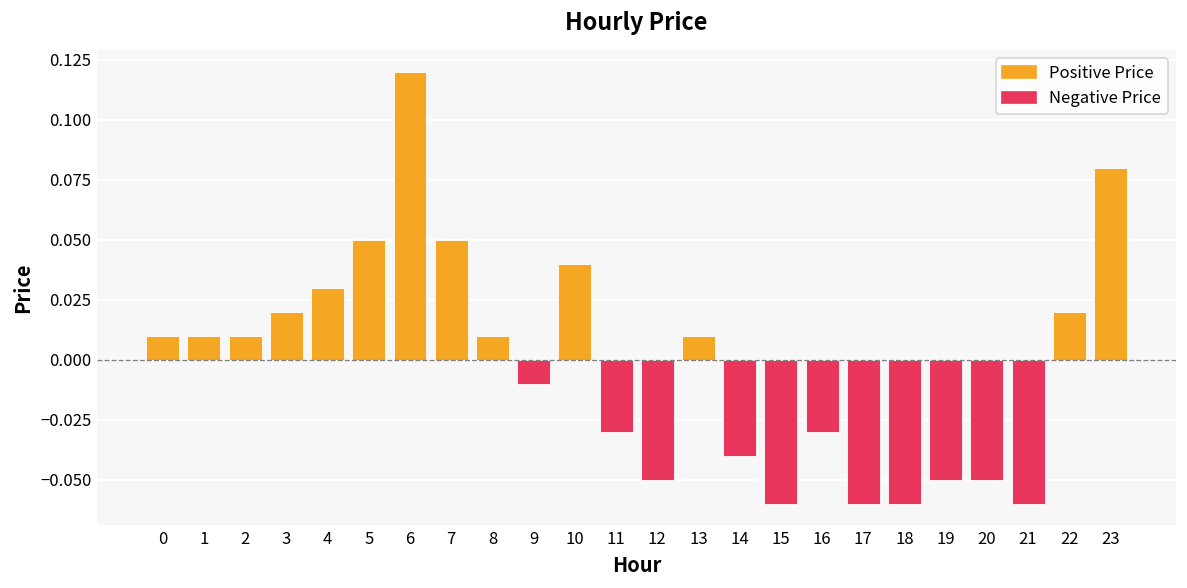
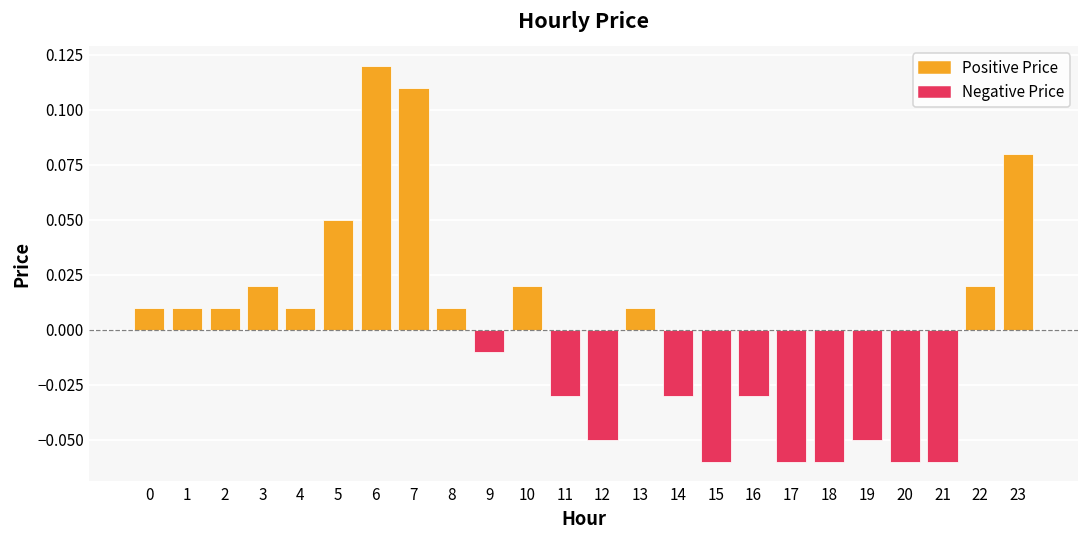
  {
    "Positive Price": {
      "0": 0.01,
      "1": 0.01,
      "2": 0.01,
      "3": 0.02,
-     "4": 0.03,
+     "4": 0.01,
      "5": 0.05,
      "6": 0.12,
-     "7": 0.05,
+     "7": 0.11,
      "8": 0.01,
-     "10": 0.04,
+     "10": 0.02,
      "13": 0.01,
      "22": 0.02,
      "23": 0.08
    },
    "Negative Price": {
      "9": -0.01,
      "11": -0.03,
      "12": -0.05,
-     "14": -0.04,
+     "14": -0.03,
      "15": -0.06,
      "16": -0.03,
      "17": -0.06,
      "18": -0.06,
      "19": -0.05,
-     "20": -0.05,
+     "20": -0.06,
      "21": -0.06
    }
  }
